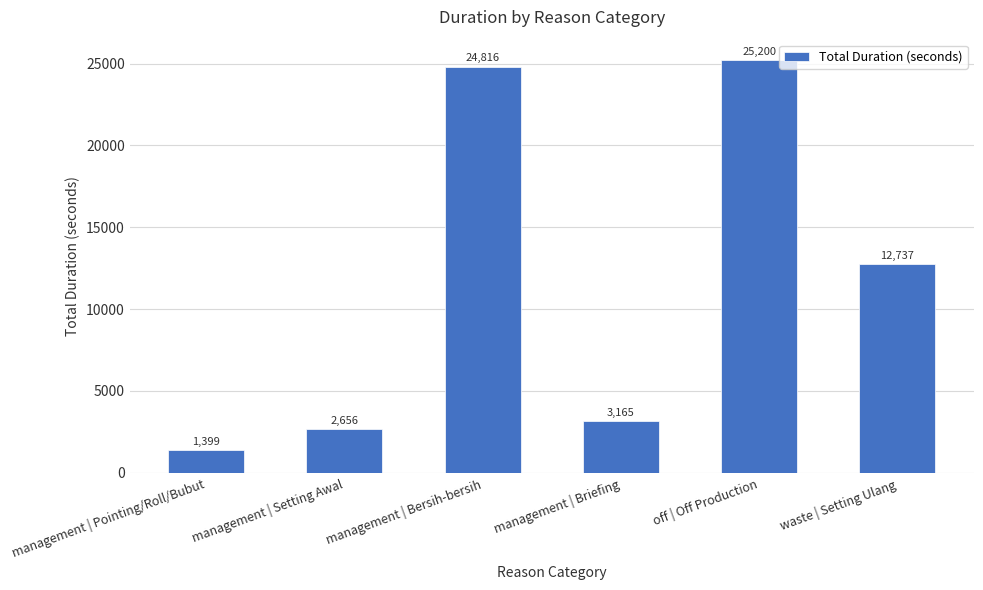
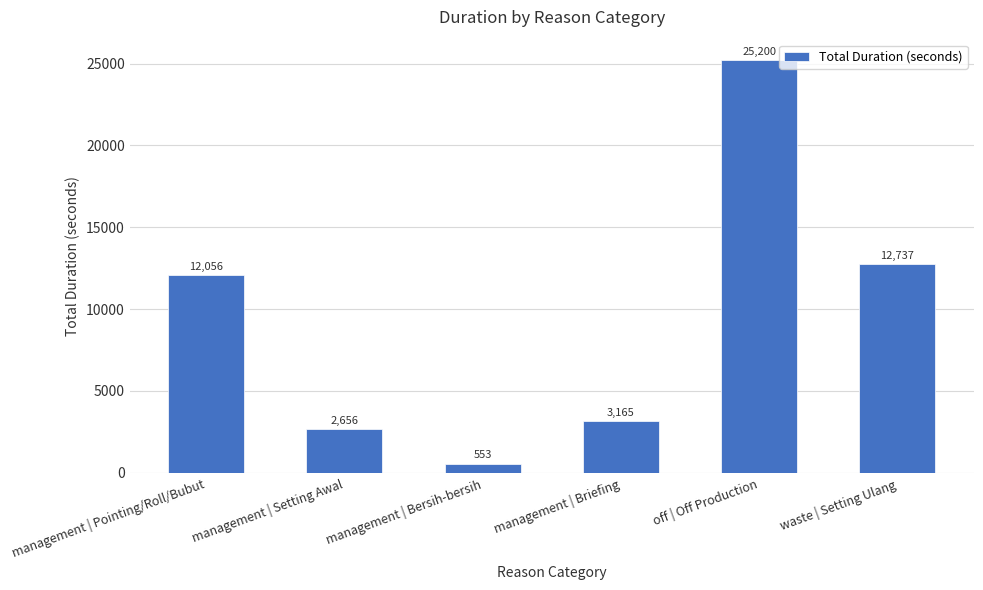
  {
-   "management | Pointing/Roll/Bubut": "1,399",
+   "management | Pointing/Roll/Bubut": "12,056",
    "management | Setting Awal": "2,656",
-   "management | Bersih-bersih": "24,816",
+   "management | Bersih-bersih": "553",
    "management | Briefing": "3,165",
    "off | Off Production": "25,200",
    "waste | Setting Ulang": "12,737"
  }
